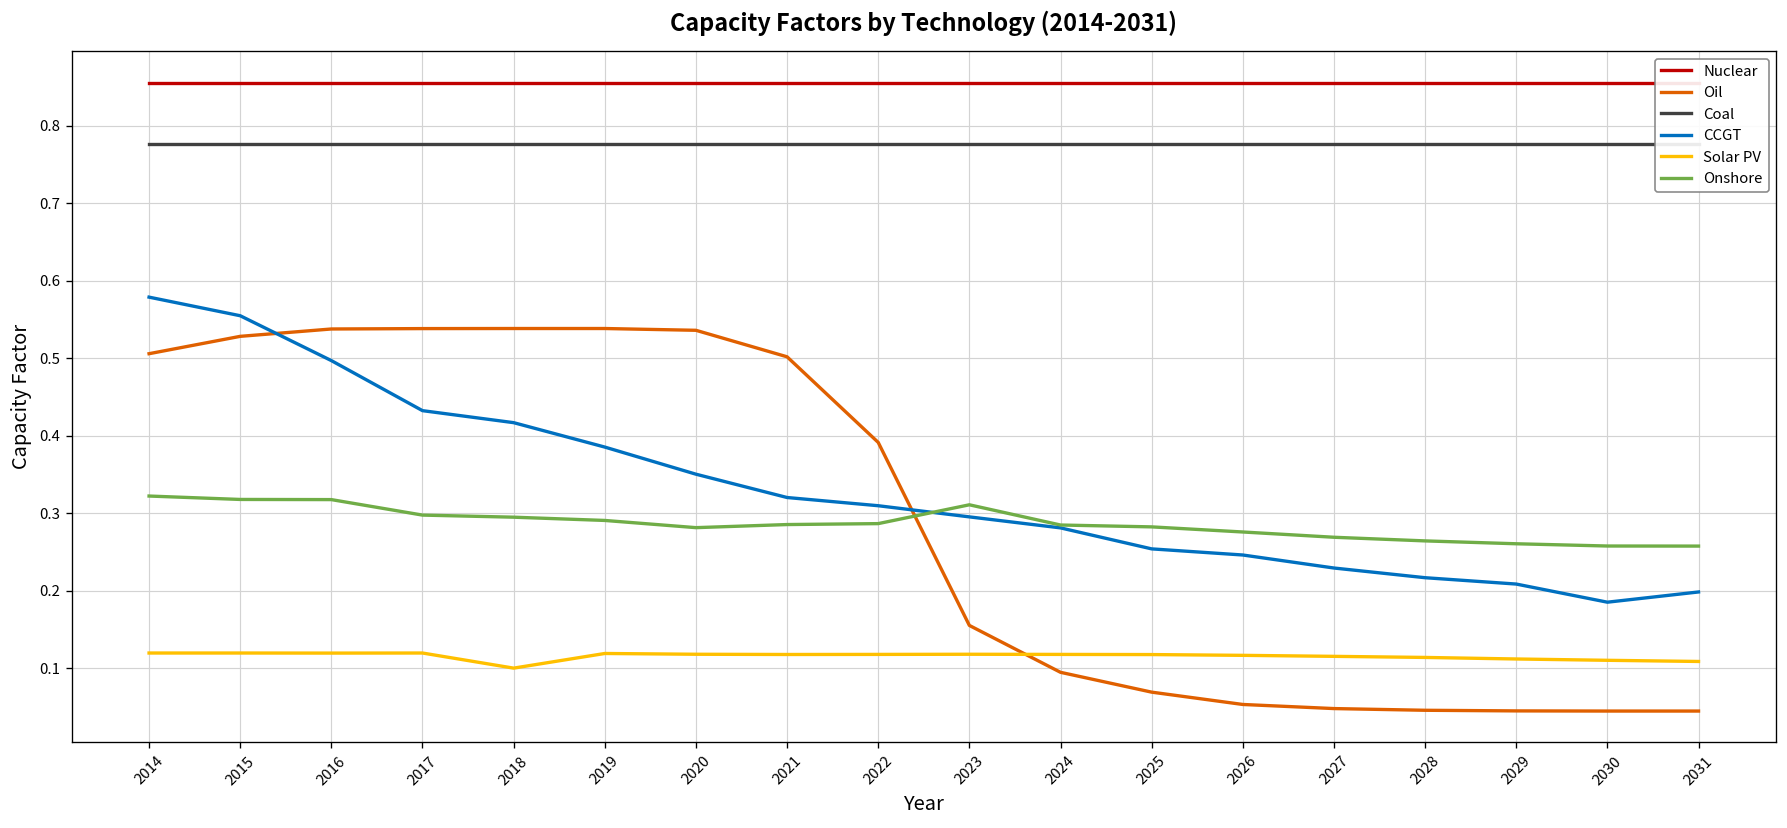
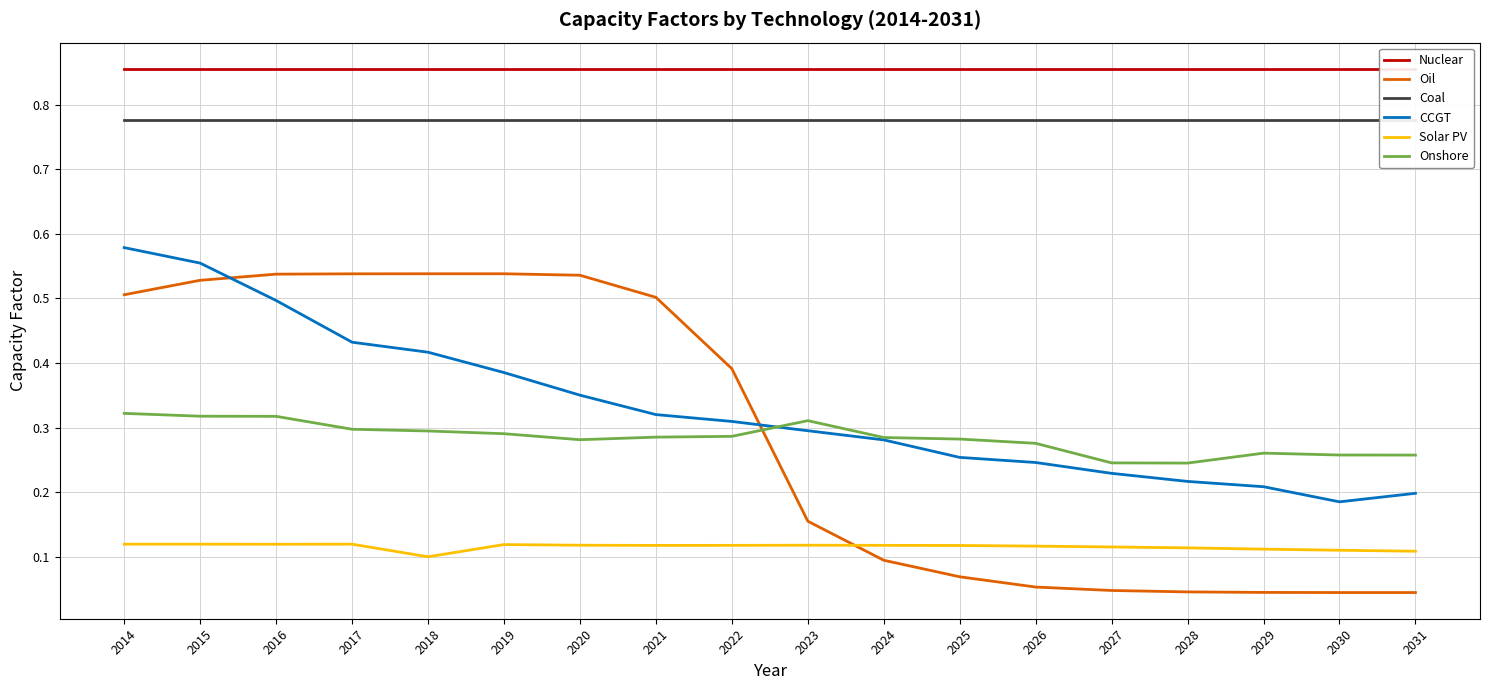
  {
    "Nuclear": {
      "2014": 0.86,
      "2015": 0.86,
      "2016": 0.86,
      "2017": 0.86,
      "2018": 0.86,
      "2019": 0.86,
      "2020": 0.86,
      "2021": 0.86,
      "2022": 0.86,
      "2023": 0.86,
      "2024": 0.86,
      "2025": 0.86,
      "2026": 0.86,
      "2027": 0.86,
      "2028": 0.86,
      "2029": 0.86,
      "2030": 0.86
    },
    "Oil": {
      "2014": 0.51,
      "2015": 0.53,
      "2016": 0.54,
      "2017": 0.54,
      "2018": 0.54,
      "2019": 0.54,
      "2020": 0.54,
      "2021": 0.50,
      "2022": 0.39,
      "2023": 0.16,
      "2024": 0.09,
      "2025": 0.07,
      "2026": 0.05,
      "2027": 0.05,
      "2028": 0.05,
      "2029": 0.04,
      "2030": 0.04,
      "2031": 0.04
    },
    "Coal": {
      "2014": 0.78,
      "2015": 0.78,
      "2016": 0.78,
      "2017": 0.78,
      "2018": 0.78,
      "2019": 0.78,
      "2020": 0.78,
      "2021": 0.78,
      "2022": 0.78,
      "2023": 0.78,
      "2024": 0.78,
      "2025": 0.78,
      "2026": 0.78,
      "2027": 0.78,
      "2028": 0.78,
      "2029": 0.78,
      "2030": 0.78
    },
    "CCGT": {
      "2014": 0.58,
      "2015": 0.55,
      "2016": 0.50,
      "2017": 0.43,
      "2018": 0.42,
      "2019": 0.39,
      "2020": 0.35,
      "2021": 0.32,
      "2022": 0.31,
      "2023": 0.30,
      "2025": 0.25,
      "2026": 0.25,
      "2027": 0.23,
      "2028": 0.22,
      "2029": 0.21,
      "2030": 0.19,
      "2031": 0.20
    },
    "Solar PV": {
      "2014": 0.12,
      "2015": 0.12,
      "2016": 0.12,
      "2017": 0.12,
      "2018": 0.10,
      "2019": 0.12,
      "2020": 0.12,
      "2021": 0.12,
      "2022": 0.12,
      "2023": 0.12,
      "2024": 0.12,
      "2025": 0.12,
      "2026": 0.12,
      "2027": 0.12,
      "2028": 0.11,
      "2029": 0.11,
      "2030": 0.11,
      "2031": 0.11
    },
    "Onshore": {
      "2014": 0.32,
      "2015": 0.32,
      "2016": 0.32,
      "2017": 0.30,
      "2018": 0.29,
      "2019": 0.29,
      "2020": 0.28,
      "2021": 0.29,
      "2022": 0.29,
      "2023": 0.31,
      "2025": 0.28,
      "2026": 0.28,
-     "2027": 0.27,
-     "2028": 0.26,
+     "2027": 0.25,
+     "2028": 0.25,
      "2029": 0.26,
      "2030": 0.26,
      "2031": 0.26
    }
  }
